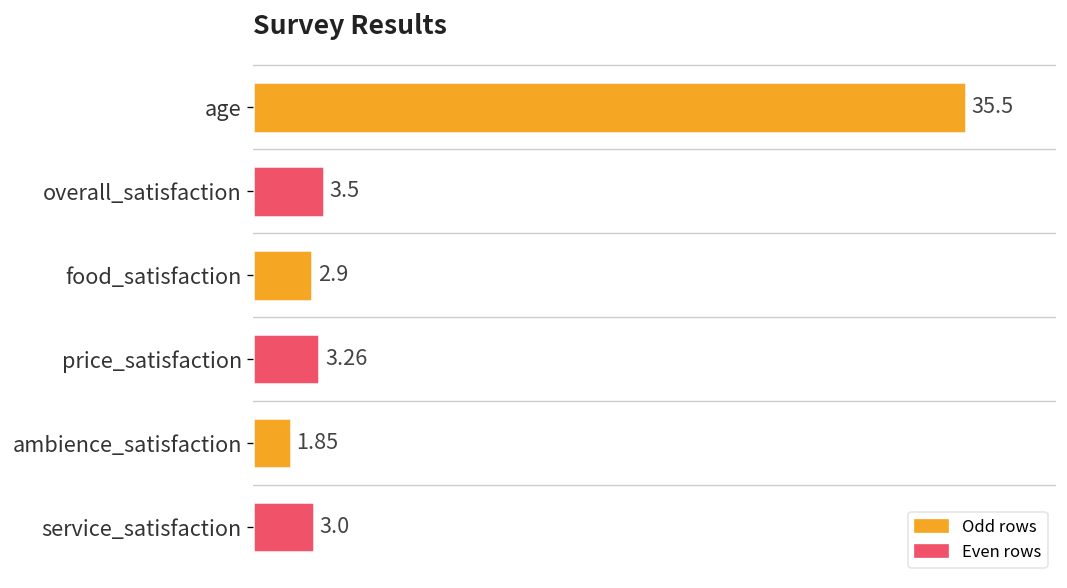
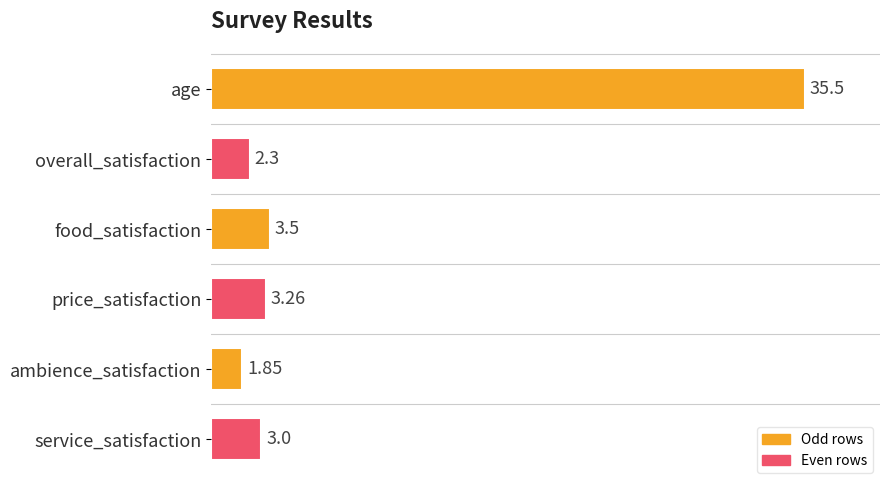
  {
    "age": 35.5,
-   "overall_satisfaction": 3.5,
-   "food_satisfaction": 2.9,
+   "overall_satisfaction": 2.3,
+   "food_satisfaction": 3.5,
    "price_satisfaction": 3.26,
    "ambience_satisfaction": 1.85,
    "service_satisfaction": 3.0
  }
